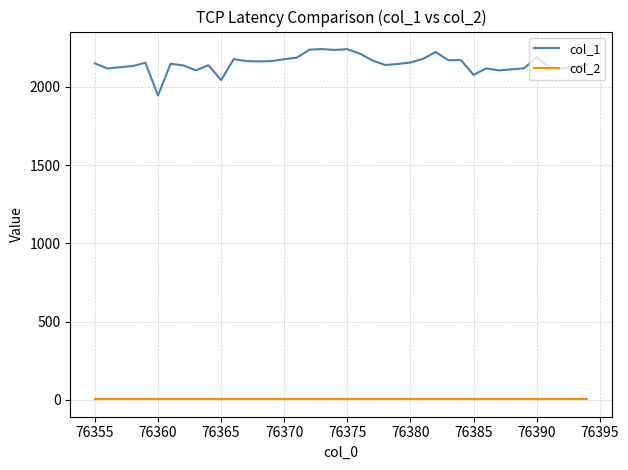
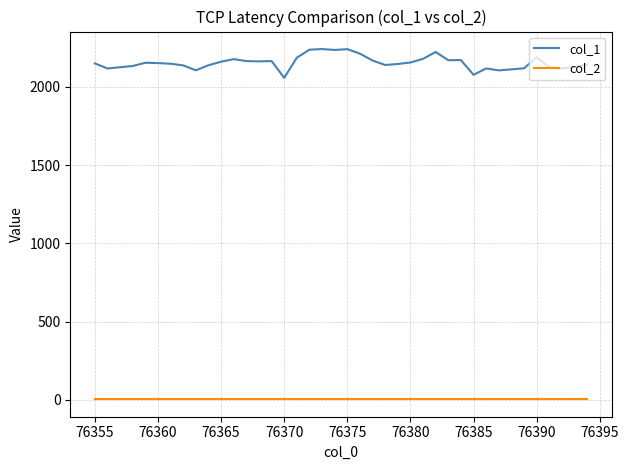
  {
    "col_1": {
      "76355": 2150,
-     "76360": 1940,
-     "76365": 2040,
-     "76370": 2180,
+     "76360": 2150,
+     "76365": 2160,
+     "76370": 2060,
      "76375": 2240,
      "76380": 2150,
      "76385": 2080
    },
    "col_2": {
      "76355": 10,
      "76360": 10,
      "76365": 10,
      "76370": 10,
      "76375": 10,
      "76380": 10,
      "76385": 10,
      "76390": 10
    }
  }
